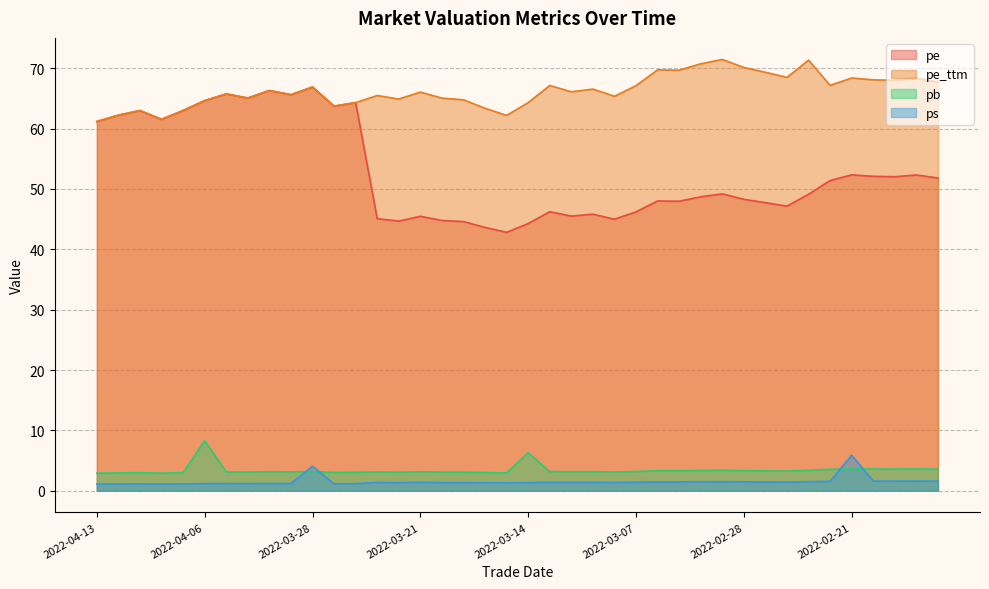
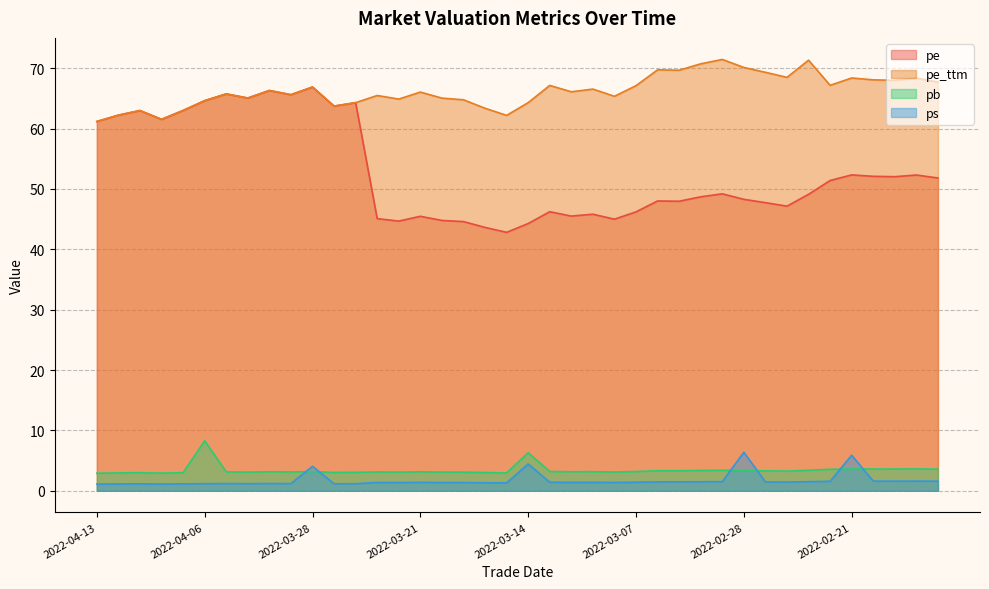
  {
    "pb": {
      "2022-04-13": 3,
      "2022-04-06": 8,
      "2022-03-28": 3,
      "2022-03-21": 3,
      "2022-03-14": 6,
      "2022-03-07": 3,
      "2022-02-28": 3,
      "2022-02-21": 4
    },
    "ps": {
      "2022-04-13": 1,
      "2022-04-06": 1,
      "2022-03-28": 4,
      "2022-03-21": 1,
-     "2022-03-14": 1,
+     "2022-03-14": 4,
      "2022-03-07": 1,
-     "2022-02-28": 1,
+     "2022-02-28": 6,
      "2022-02-21": 6
    }
  }
